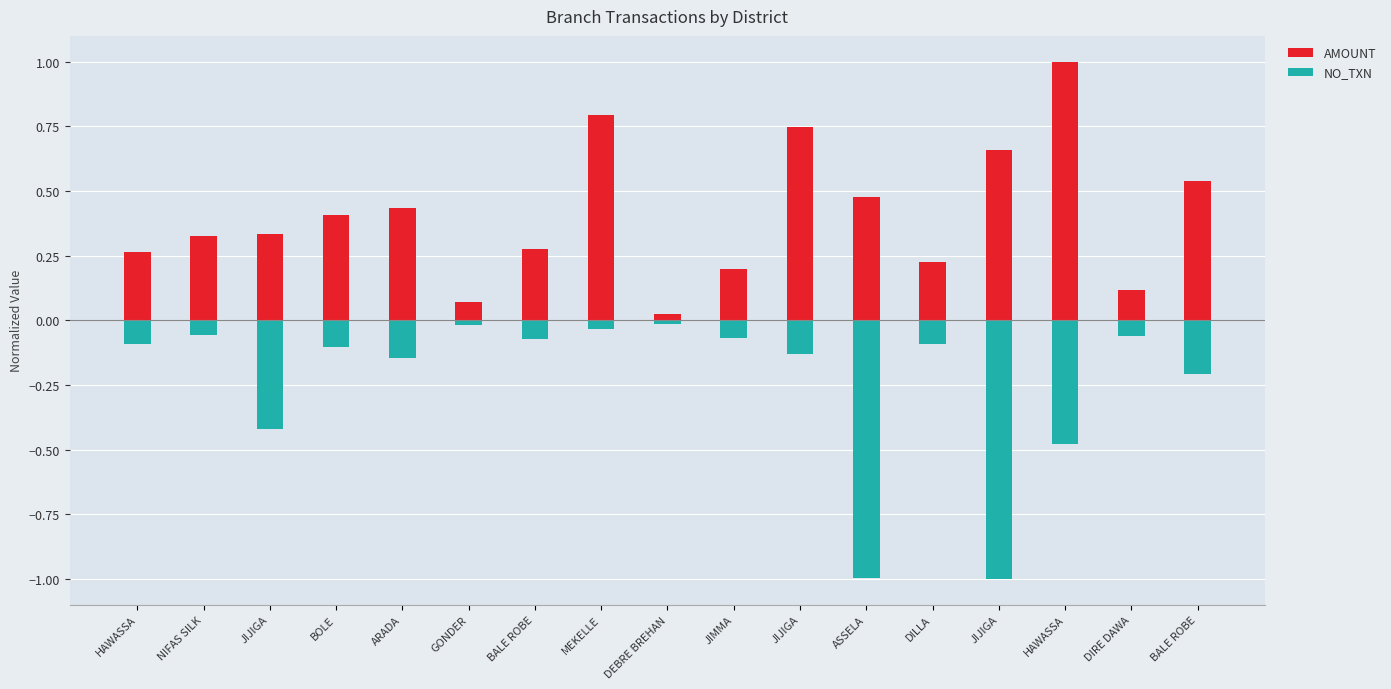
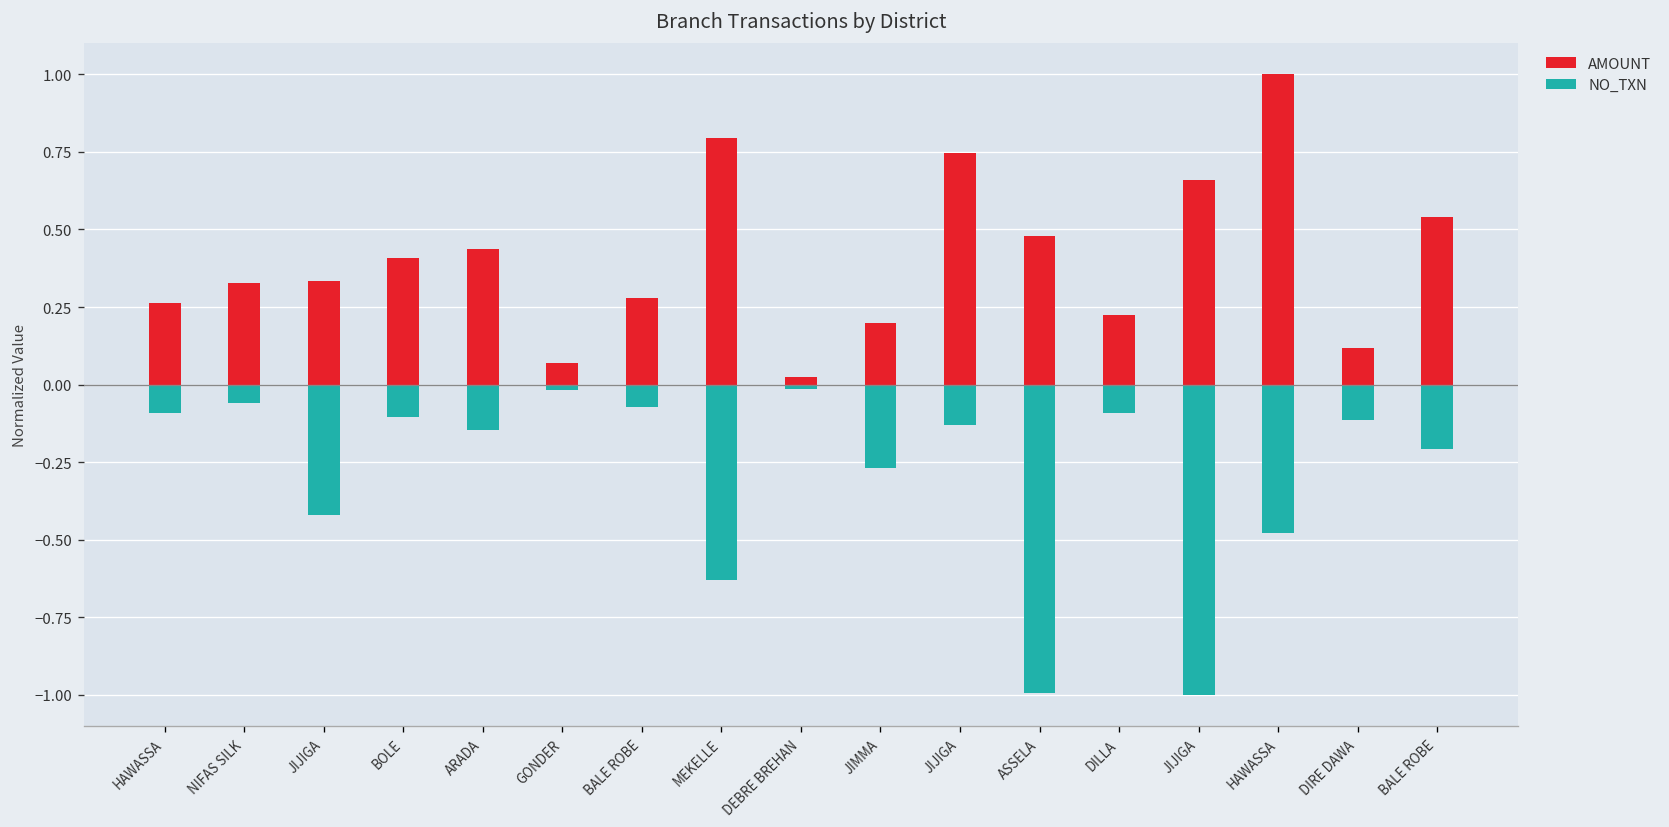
  {
    "AMOUNT": {
      "NIFAS SILK": 0.33,
      "BOLE": 0.41,
      "ARADA": 0.44,
      "GONDER": 0.07,
      "MEKELLE": 0.80,
      "DEBRE BREHAN": 0.02,
      "JIMMA": 0.20,
      "ASSELA": 0.48,
      "DILLA": 0.22,
      "DIRE DAWA": 0.12
    },
    "NO_TXN": {
      "NIFAS SILK": -0.06,
      "BOLE": -0.10,
      "ARADA": -0.14,
      "GONDER": -0.02,
-     "MEKELLE": -0.04,
+     "MEKELLE": -0.63,
      "DEBRE BREHAN": -0.01,
-     "JIMMA": -0.07,
+     "JIMMA": -0.27,
      "ASSELA": -0.99,
      "DILLA": -0.09,
-     "DIRE DAWA": -0.06
+     "DIRE DAWA": -0.11
    }
  }
